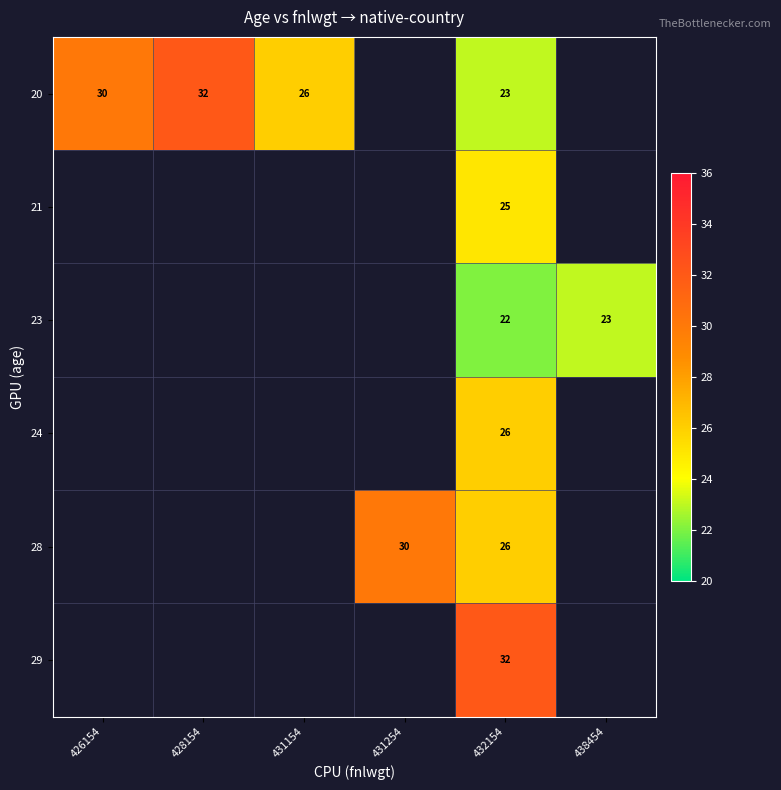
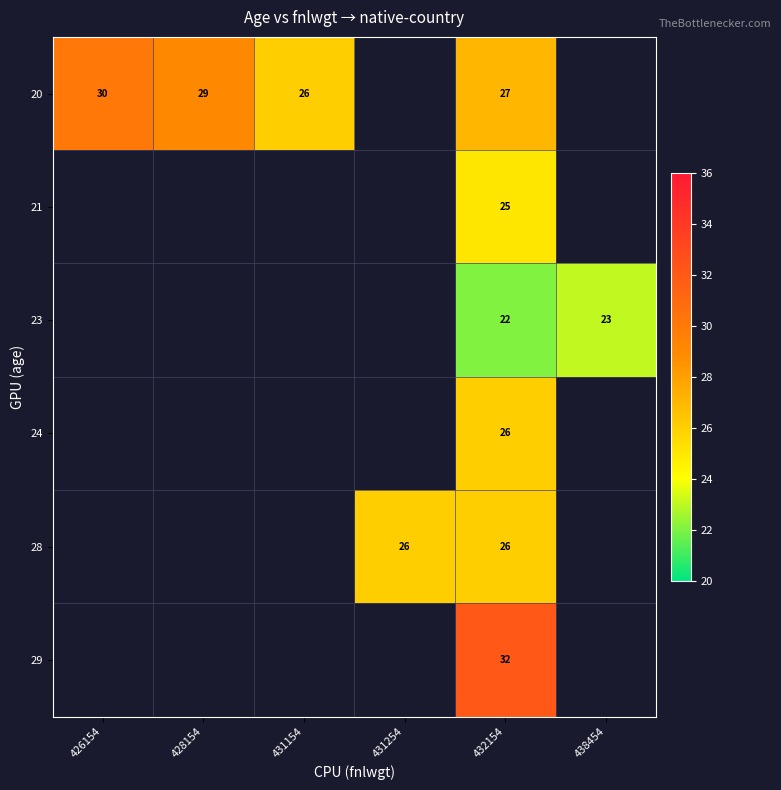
  {
    "20": {
      "426154": 30,
-     "428154": 32,
+     "428154": 29,
      "431154": 26,
-     "432154": 23
+     "432154": 27
    },
    "21": {
      "432154": 25
    },
    "23": {
      "432154": 22,
      "438454": 23
    },
    "24": {
      "432154": 26
    },
    "28": {
-     "431254": 30,
+     "431254": 26,
      "432154": 26
    },
    "29": {
      "432154": 32
    }
  }
